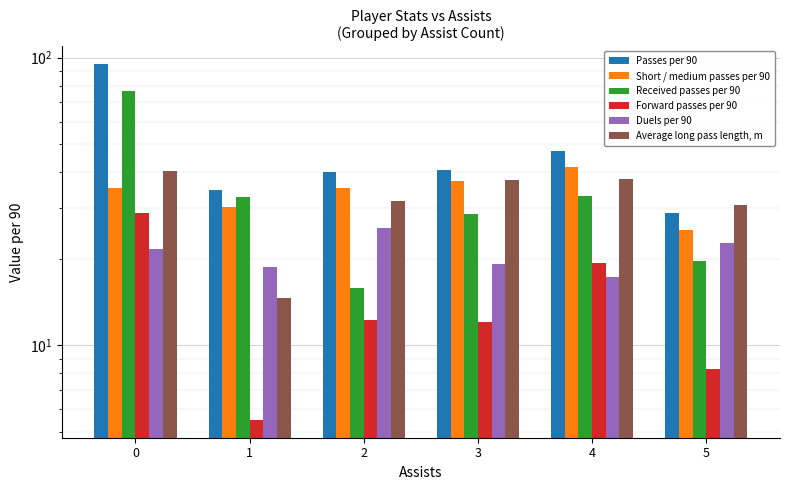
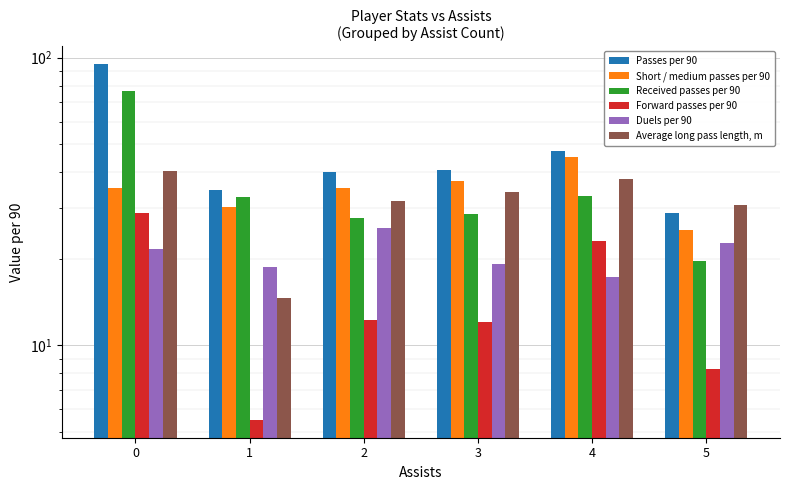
  {
    "Passes per 90": {
      "0": 95,
      "1": 35,
      "2": 40,
      "3": 41,
      "4": 47,
      "5": 29
    },
    "Short / medium passes per 90": {
      "0": 35,
      "1": 30,
      "2": 35,
      "3": 37,
-     "4": 42,
+     "4": 45,
      "5": 25
    },
    "Received passes per 90": {
      "0": 77,
      "1": 33,
-     "2": 16,
+     "2": 28,
      "3": 29,
      "4": 33,
      "5": 20
    },
    "Forward passes per 90": {
      "0": 29,
      "1": 5.5,
      "2": 12.3,
      "3": 12,
-     "4": 19,
+     "4": 23,
      "5": 8.3
    },
    "Duels per 90": {
      "0": 22,
      "1": 19,
      "2": 26,
      "3": 19,
      "4": 17,
      "5": 23
    },
    "Average long pass length, m": {
      "0": 40,
      "1": 15,
      "2": 32,
-     "3": 38,
+     "3": 34,
      "4": 38,
      "5": 31
    }
  }
